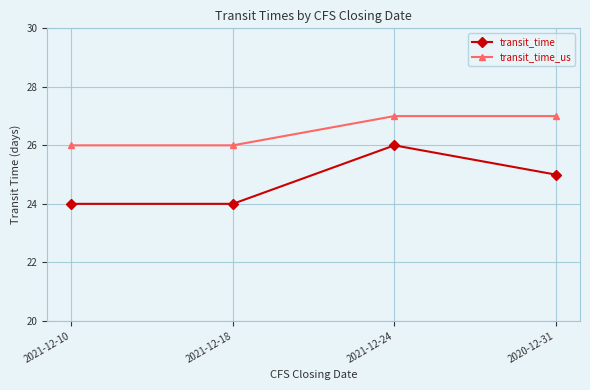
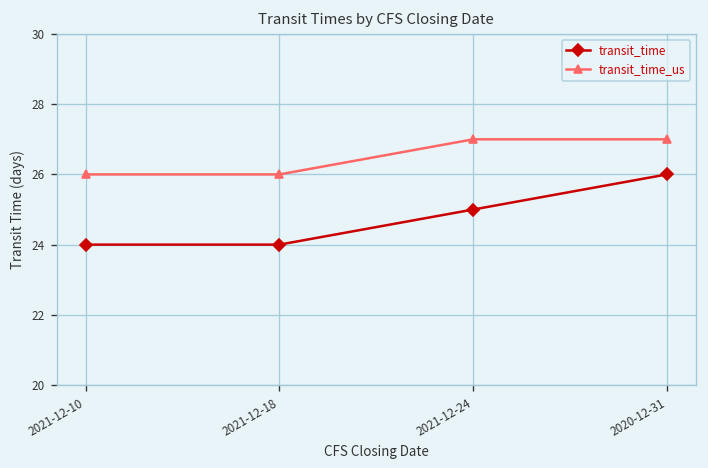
  {
    "transit_time": {
      "2021-12-10": 24,
      "2021-12-18": 24,
-     "2021-12-24": 26,
-     "2020-12-31": 25
+     "2021-12-24": 25,
+     "2020-12-31": 26
    },
    "transit_time_us": {
      "2021-12-10": 26,
      "2021-12-18": 26,
      "2021-12-24": 27,
      "2020-12-31": 27
    }
  }
